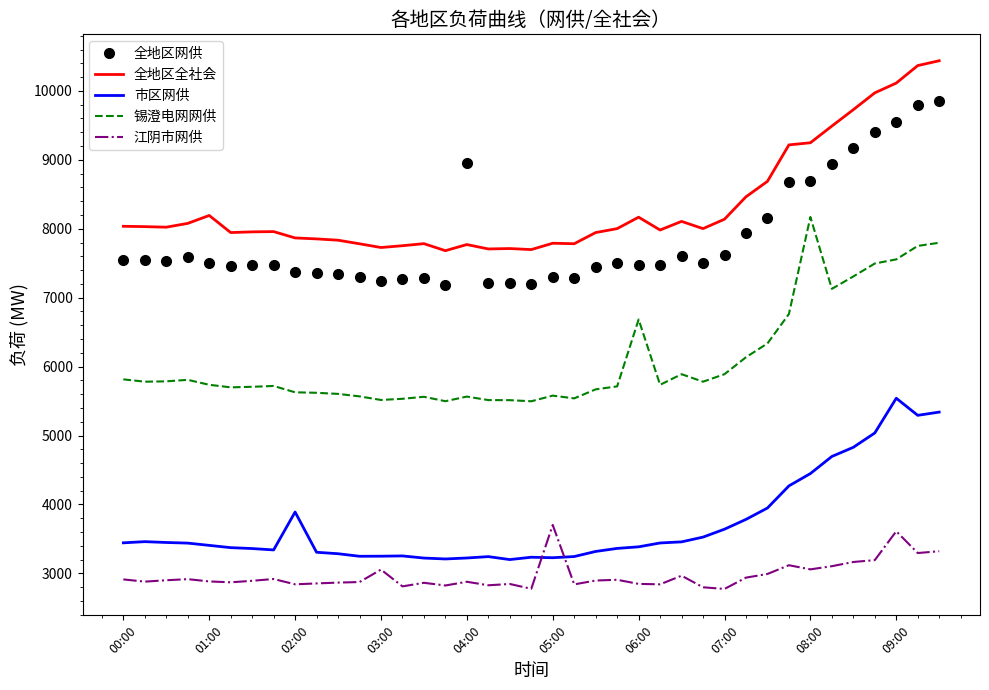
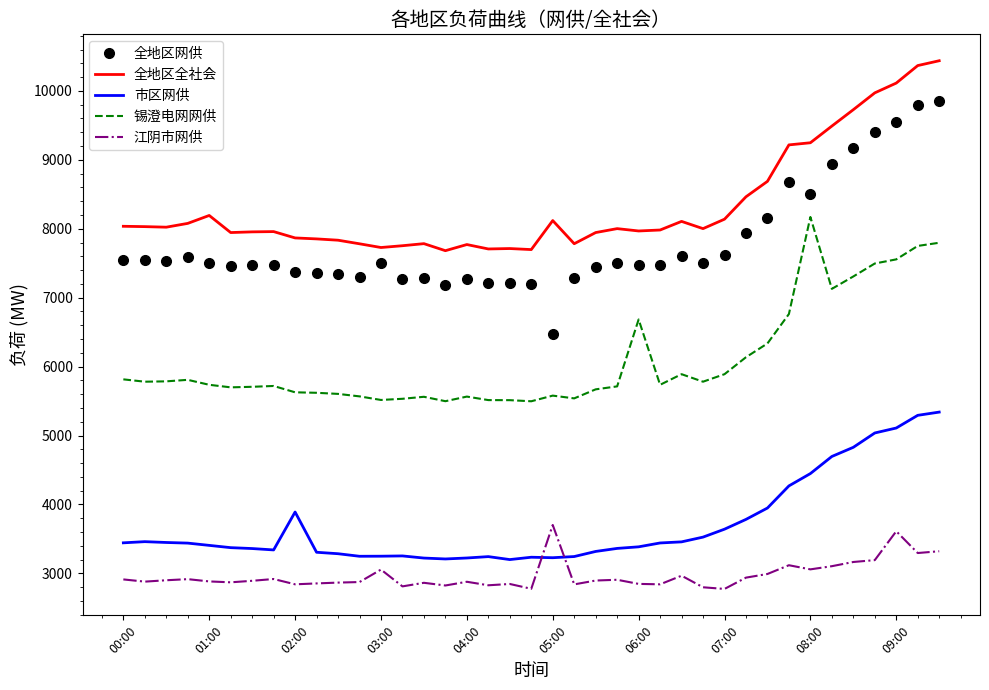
  {
    "全地区网供": {
      "00:00": 7500,
      "01:00": 7500,
      "02:00": 7400,
-     "03:00": 7200,
-     "04:00": 9000,
-     "05:00": 7300,
+     "03:00": 7500,
+     "04:00": 7300,
+     "05:00": 6500,
      "06:00": 7500,
      "07:00": 7600,
-     "08:00": 8700,
+     "08:00": 8500,
      "09:00": 9600
    },
    "全地区全社会": {
      "00:00": 8000,
      "01:00": 8200,
      "02:00": 7900,
      "03:00": 7700,
      "04:00": 7800,
-     "05:00": 7800,
-     "06:00": 8200,
+     "05:00": 8100,
+     "06:00": 8000,
      "07:00": 8100,
      "08:00": 9200,
      "09:00": 10100
    },
    "市区网供": {
      "00:00": 3400,
      "01:00": 3400,
      "02:00": 3900,
      "03:00": 3200,
      "04:00": 3200,
      "05:00": 3200,
      "06:00": 3400,
      "07:00": 3600,
      "08:00": 4400,
-     "09:00": 5500
+     "09:00": 5100
    },
    "锡澄电网网供": {
      "00:00": 5800,
      "01:00": 5700,
      "02:00": 5600,
      "03:00": 5500,
      "04:00": 5600,
      "05:00": 5600,
      "06:00": 6700,
      "07:00": 5900,
      "08:00": 8200,
      "09:00": 7600
    },
    "江阴市网供": {
      "00:00": 2900,
      "01:00": 2900,
      "02:00": 2800,
      "03:00": 3100,
      "04:00": 2900,
      "05:00": 3700,
      "06:00": 2800,
      "07:00": 2800,
      "08:00": 3100,
      "09:00": 3600
    }
  }
